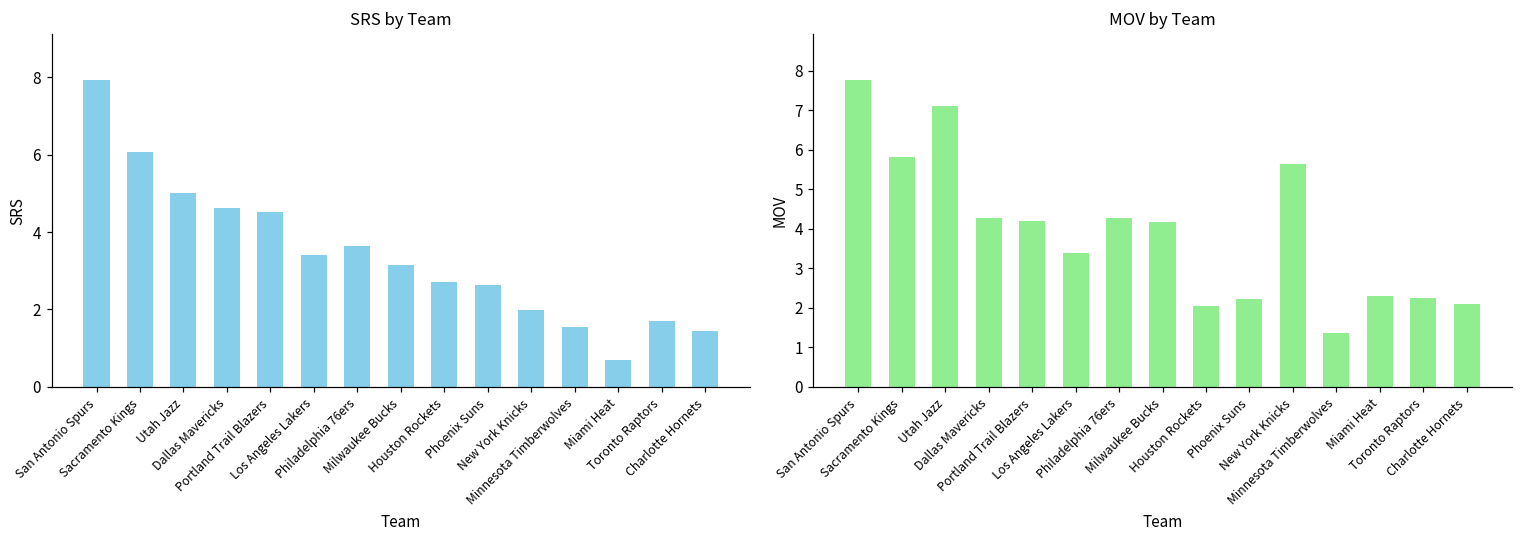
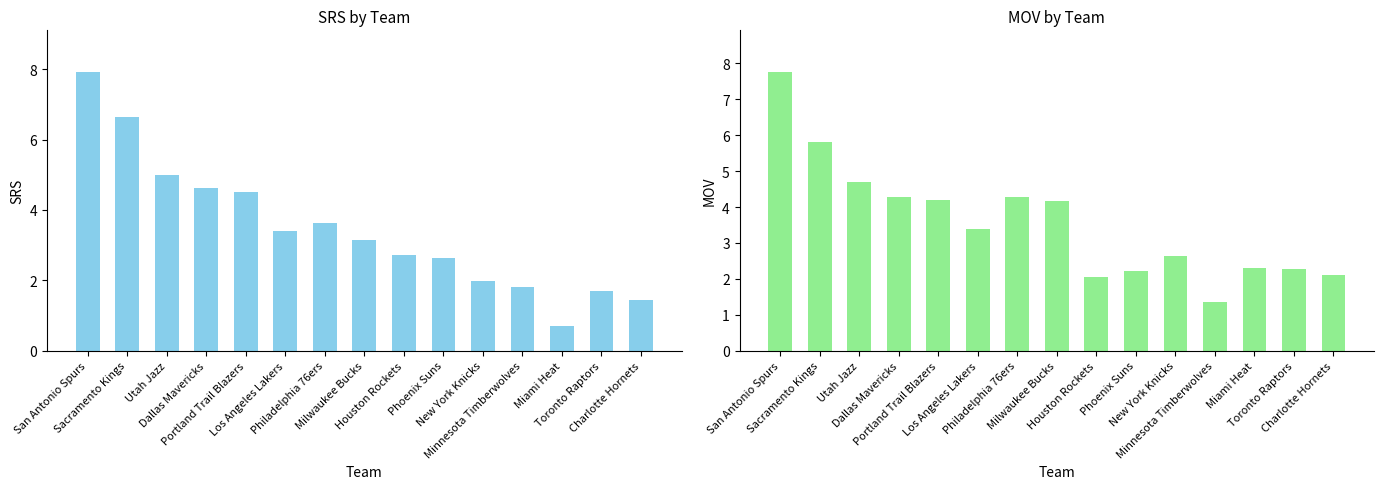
  {
    "SRS by Team": {
      "San Antonio Spurs": 7.9,
-     "Sacramento Kings": 6.1,
+     "Sacramento Kings": 6.6,
      "Utah Jazz": 5.0,
      "Dallas Mavericks": 4.6,
      "Portland Trail Blazers": 4.5,
      "Los Angeles Lakers": 3.4,
      "Philadelphia 76ers": 3.6,
      "Milwaukee Bucks": 3.1,
      "Houston Rockets": 2.7,
      "Phoenix Suns": 2.6,
      "New York Knicks": 2.0,
-     "Minnesota Timberwolves": 1.6,
+     "Minnesota Timberwolves": 1.8,
      "Miami Heat": 0.7,
      "Toronto Raptors": 1.7,
      "Charlotte Hornets": 1.5
    },
    "MOV by Team": {
      "San Antonio Spurs": 7.8,
      "Sacramento Kings": 5.8,
-     "Utah Jazz": 7.1,
+     "Utah Jazz": 4.7,
      "Dallas Mavericks": 4.3,
      "Portland Trail Blazers": 4.2,
      "Los Angeles Lakers": 3.4,
      "Philadelphia 76ers": 4.3,
      "Milwaukee Bucks": 4.2,
      "Houston Rockets": 2.0,
      "Phoenix Suns": 2.2,
-     "New York Knicks": 5.6,
+     "New York Knicks": 2.6,
      "Minnesota Timberwolves": 1.4,
      "Miami Heat": 2.3,
      "Toronto Raptors": 2.3,
      "Charlotte Hornets": 2.1
    }
  }
